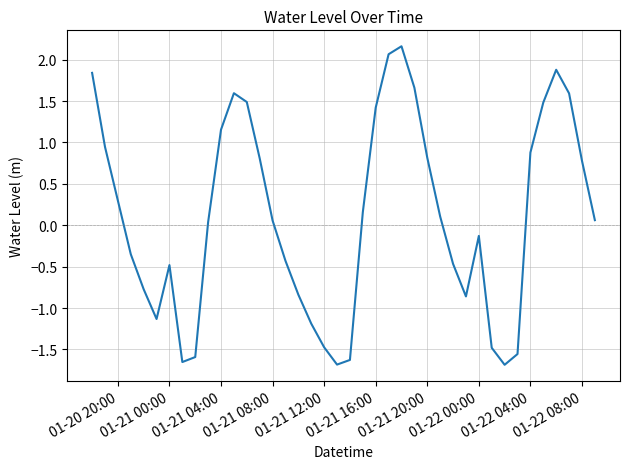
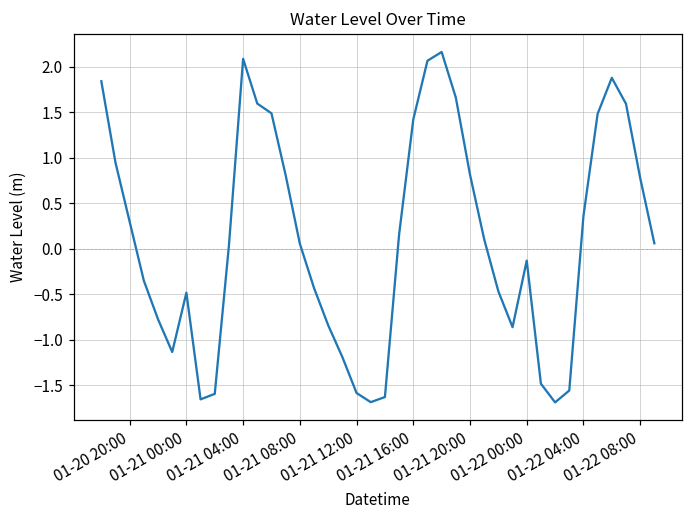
  {
    "01-20 20:00": 0.3,
    "01-21 00:00": -0.5,
-   "01-21 04:00": 1.2,
+   "01-21 04:00": 2.1,
    "01-21 08:00": 0.1,
-   "01-21 12:00": -1.5,
+   "01-21 12:00": -1.6,
    "01-21 16:00": 1.4,
    "01-21 20:00": 0.8,
    "01-22 00:00": -0.1,
-   "01-22 04:00": 0.9,
+   "01-22 04:00": 0.4,
    "01-22 08:00": 0.8
  }
